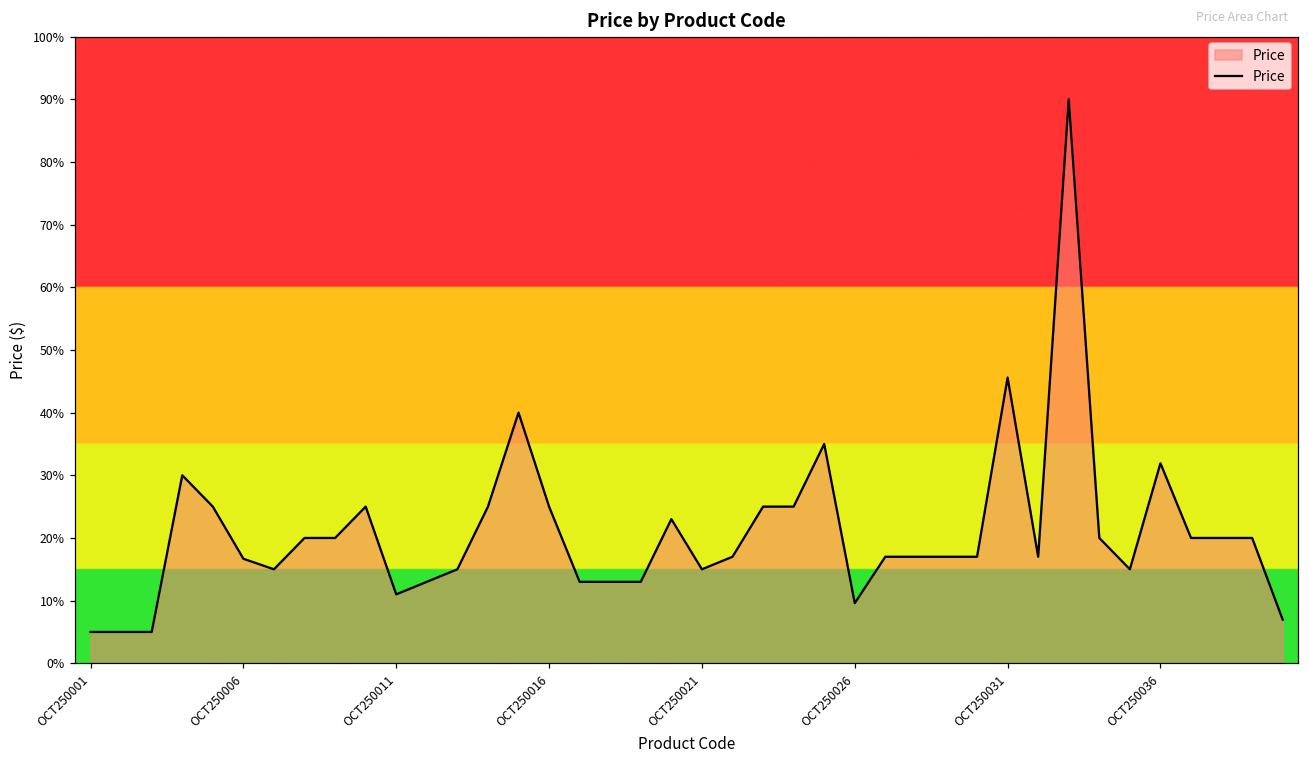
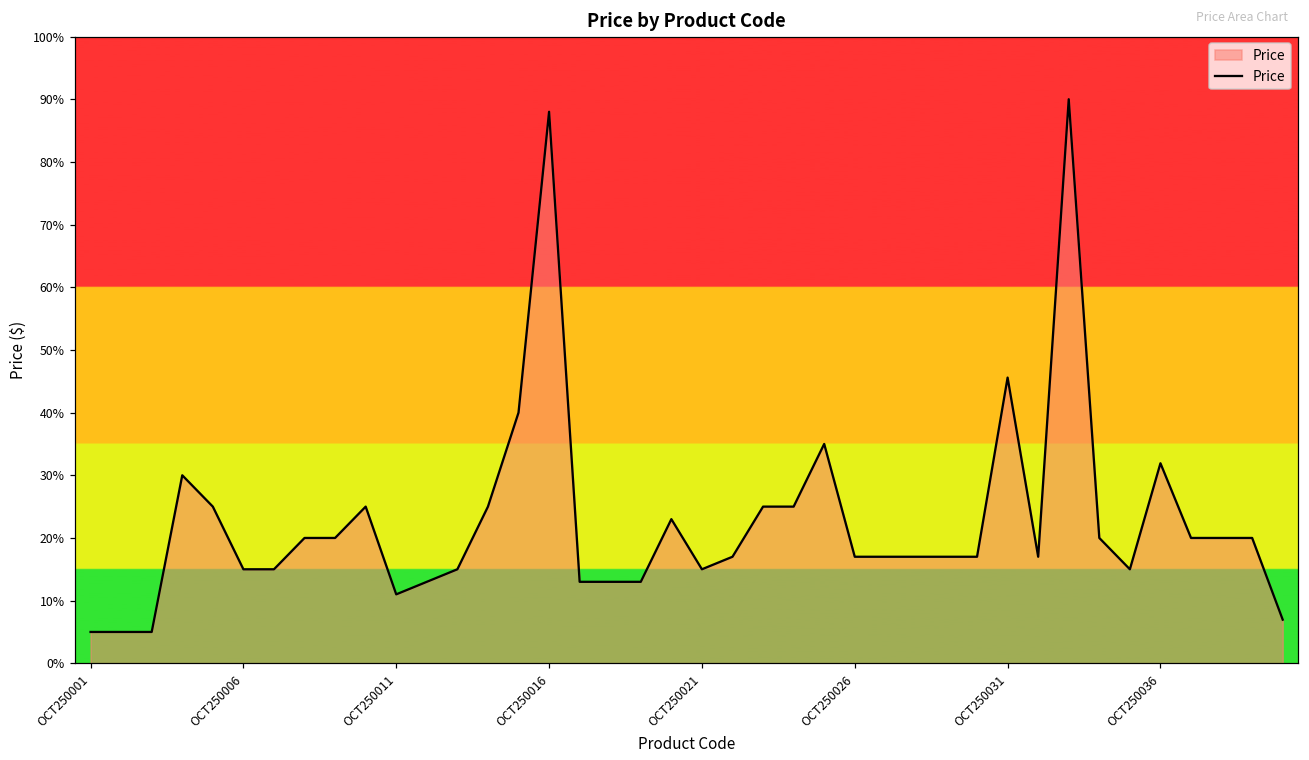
  {
    "OCT250001": "5%",
-   "OCT250006": "17%",
+   "OCT250006": "15%",
    "OCT250011": "11%",
-   "OCT250016": "25%",
+   "OCT250016": "88%",
    "OCT250021": "15%",
-   "OCT250026": "10%",
+   "OCT250026": "17%",
    "OCT250031": "46%",
    "OCT250036": "32%"
  }
